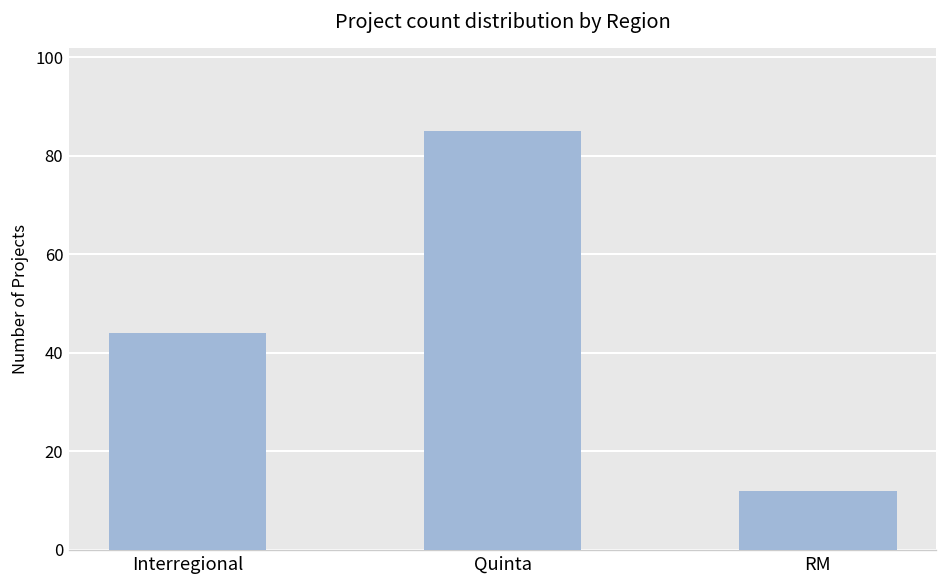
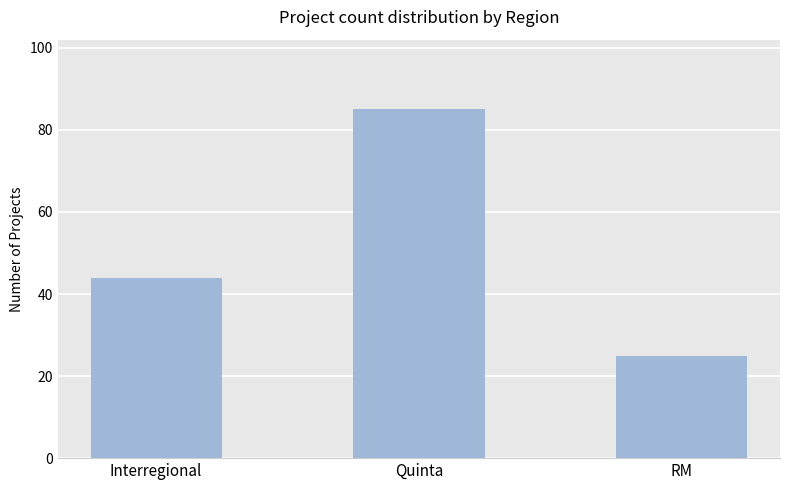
  {
    "Interregional": 44,
    "Quinta": 85,
-   "RM": 12
+   "RM": 25
  }
